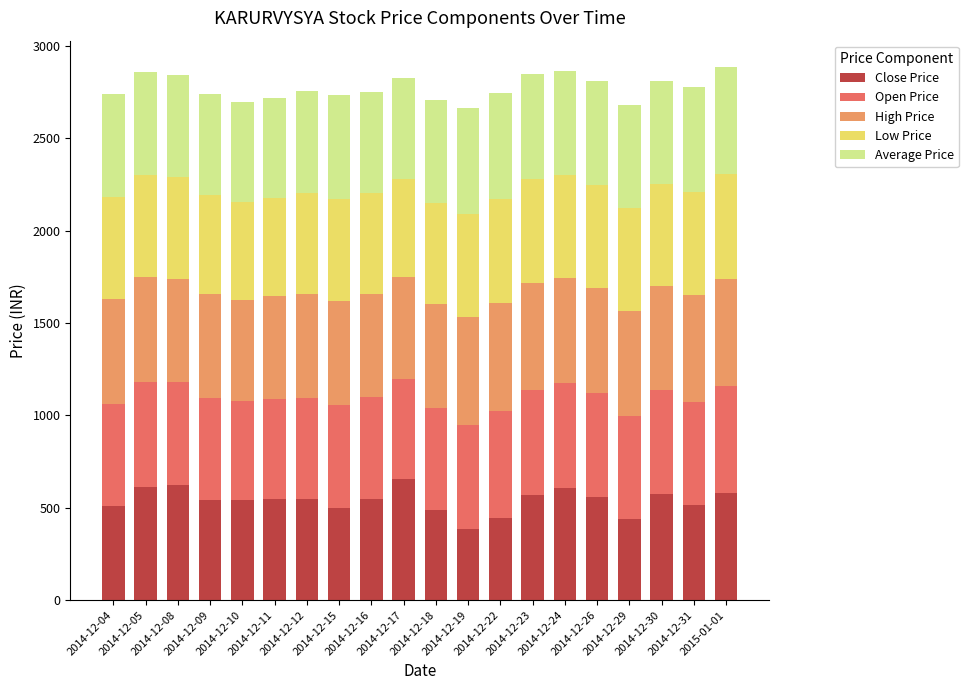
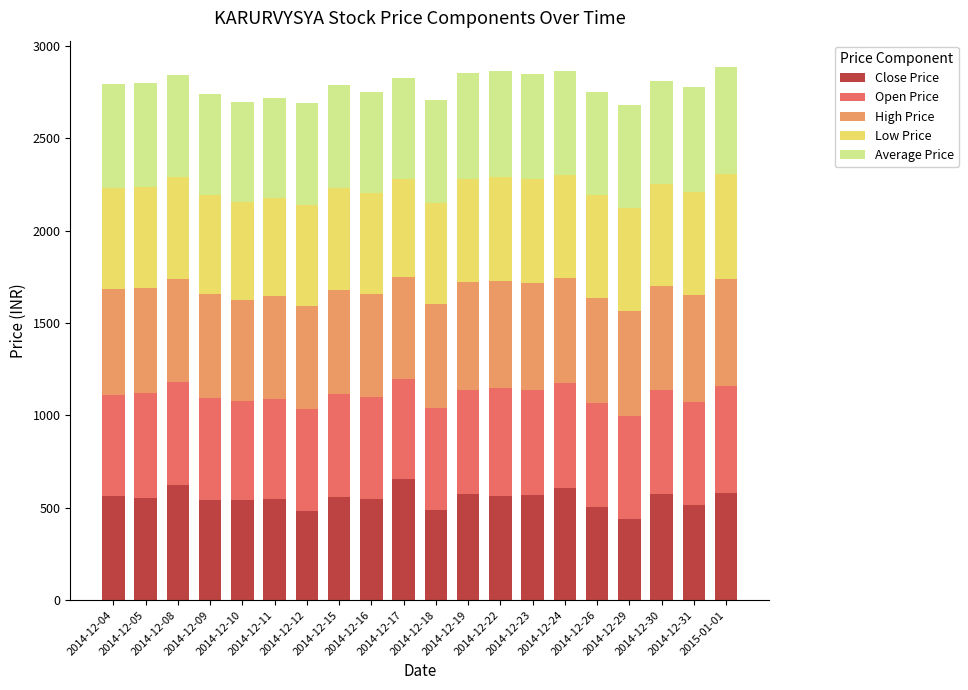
  {
    "Close Price": {
-     "2014-12-04": 510,
-     "2014-12-05": 610,
+     "2014-12-04": 560,
+     "2014-12-05": 550,
      "2014-12-08": 620,
      "2014-12-09": 540,
      "2014-12-10": 540,
      "2014-12-11": 550,
-     "2014-12-12": 550,
-     "2014-12-15": 500,
+     "2014-12-12": 480,
+     "2014-12-15": 560,
      "2014-12-16": 550,
      "2014-12-17": 650,
      "2014-12-18": 490,
-     "2014-12-19": 380,
-     "2014-12-22": 440,
+     "2014-12-19": 570,
+     "2014-12-22": 570,
      "2014-12-23": 570,
      "2014-12-24": 600,
-     "2014-12-26": 560,
+     "2014-12-26": 500,
      "2014-12-29": 440,
      "2014-12-30": 570,
      "2014-12-31": 520,
      "2015-01-01": 580
    }
  }
